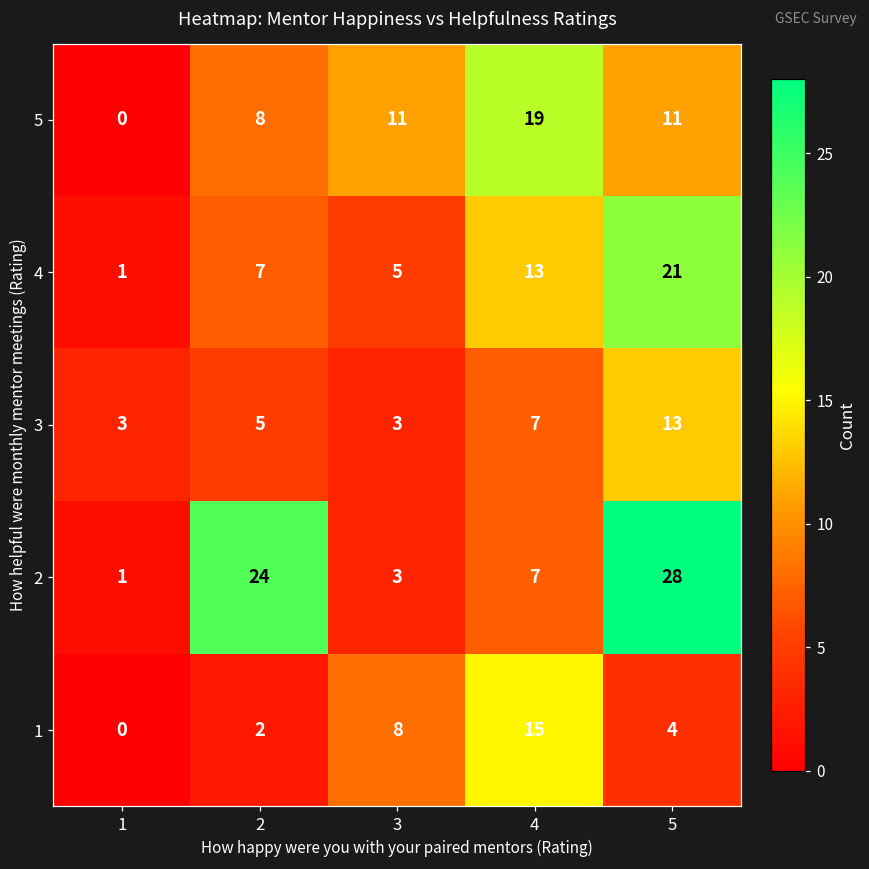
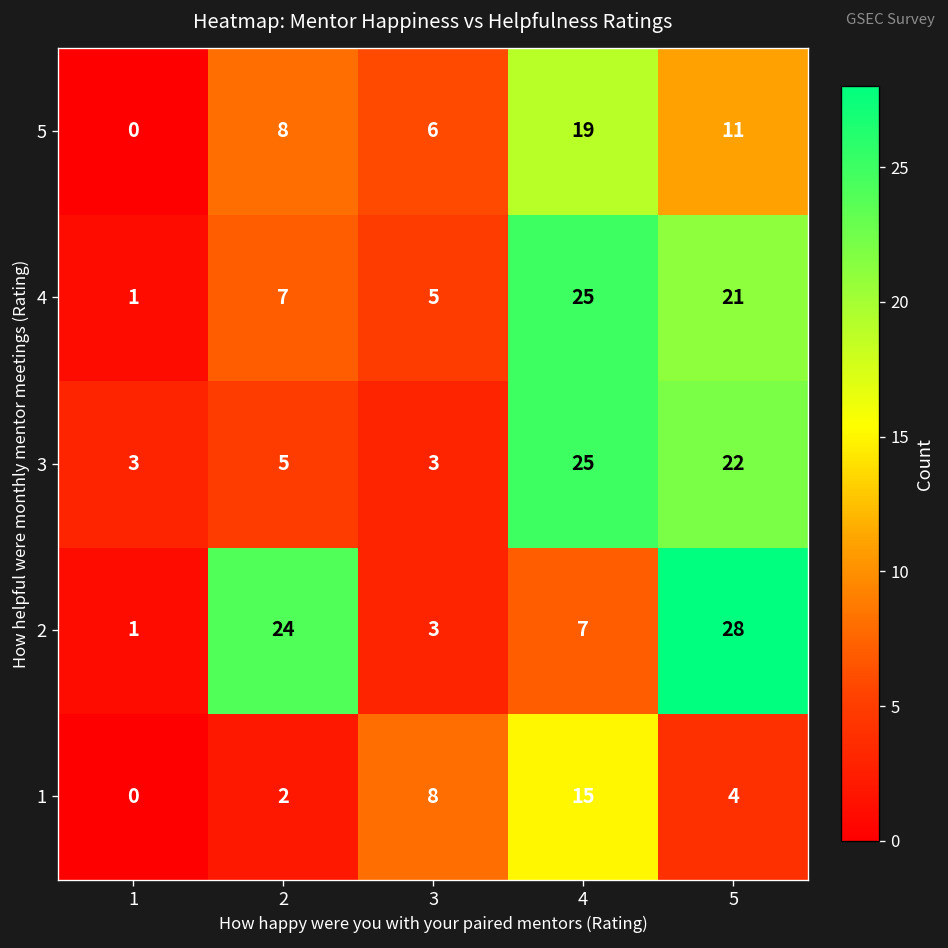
  {
    "5": {
      "1": 0,
      "2": 8,
-     "3": 11,
+     "3": 6,
      "4": 19,
      "5": 11
    },
    "4": {
      "1": 1,
      "2": 7,
      "3": 5,
-     "4": 13,
+     "4": 25,
      "5": 21
    },
    "3": {
      "1": 3,
      "2": 5,
      "3": 3,
-     "4": 7,
-     "5": 13
+     "4": 25,
+     "5": 22
    },
    "2": {
      "1": 1,
      "2": 24,
      "3": 3,
      "4": 7,
      "5": 28
    },
    "1": {
      "1": 0,
      "2": 2,
      "3": 8,
      "4": 15,
      "5": 4
    }
  }
